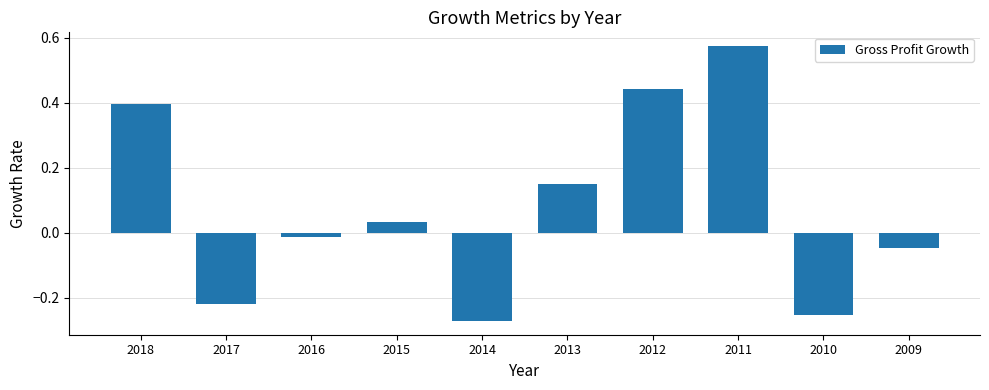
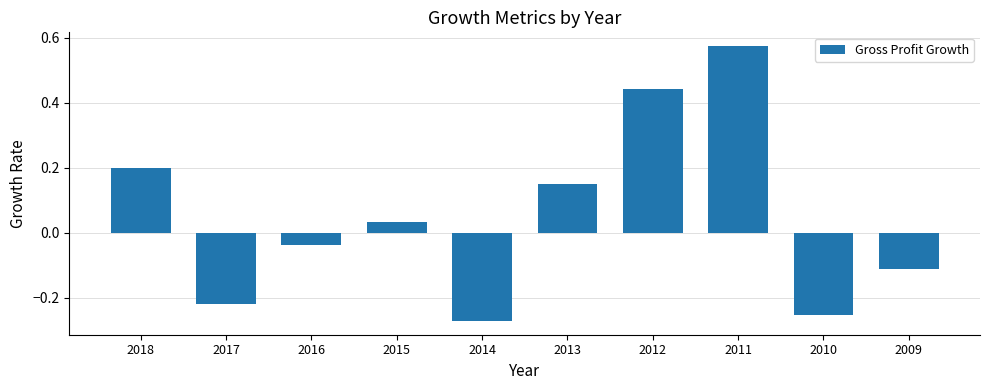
  {
-   "2018": 0.40,
+   "2018": 0.20,
    "2017": -0.22,
-   "2016": -0.01,
+   "2016": -0.04,
    "2015": 0.03,
    "2014": -0.27,
    "2013": 0.15,
    "2012": 0.44,
    "2011": 0.57,
    "2010": -0.25,
-   "2009": -0.05
+   "2009": -0.11
  }
